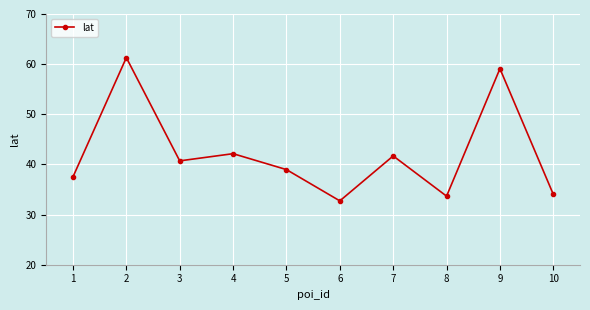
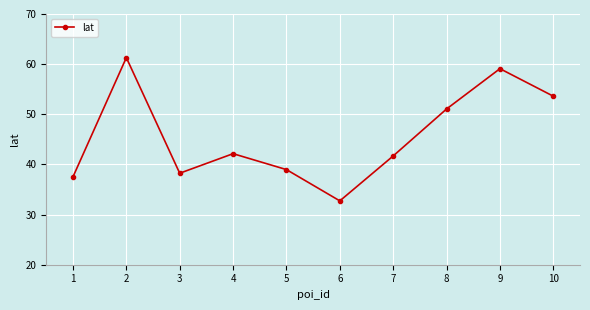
  {
    "1": 38,
    "2": 61,
-   "3": 41,
+   "3": 38,
    "4": 42,
    "5": 39,
    "6": 33,
    "7": 42,
-   "8": 34,
+   "8": 51,
    "9": 59,
-   "10": 34
+   "10": 54
  }
